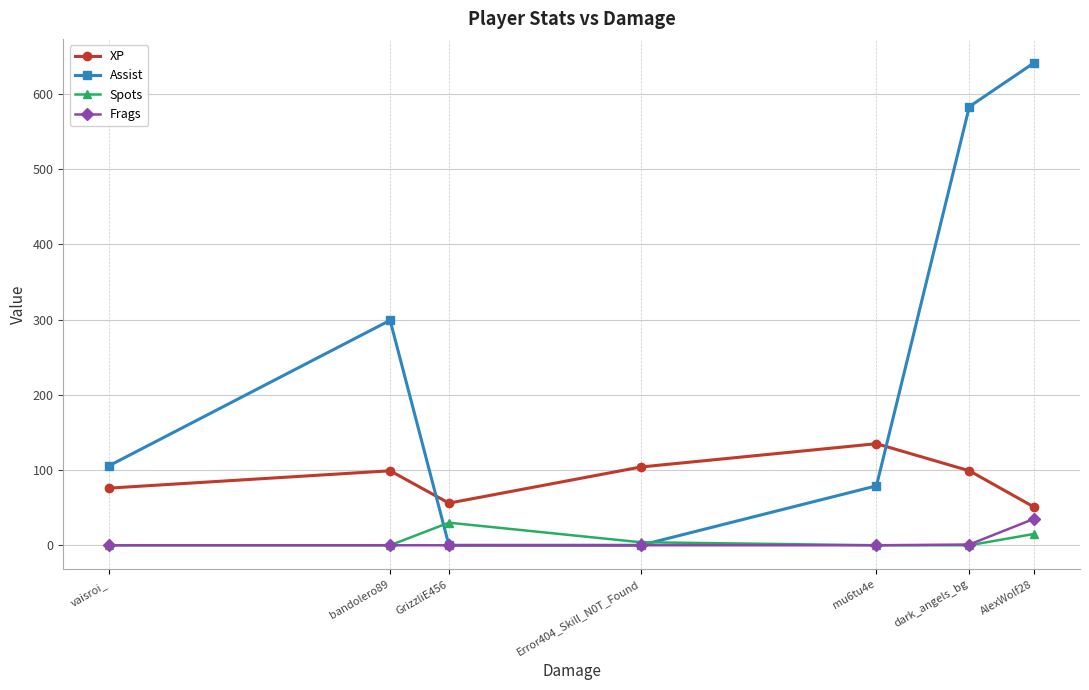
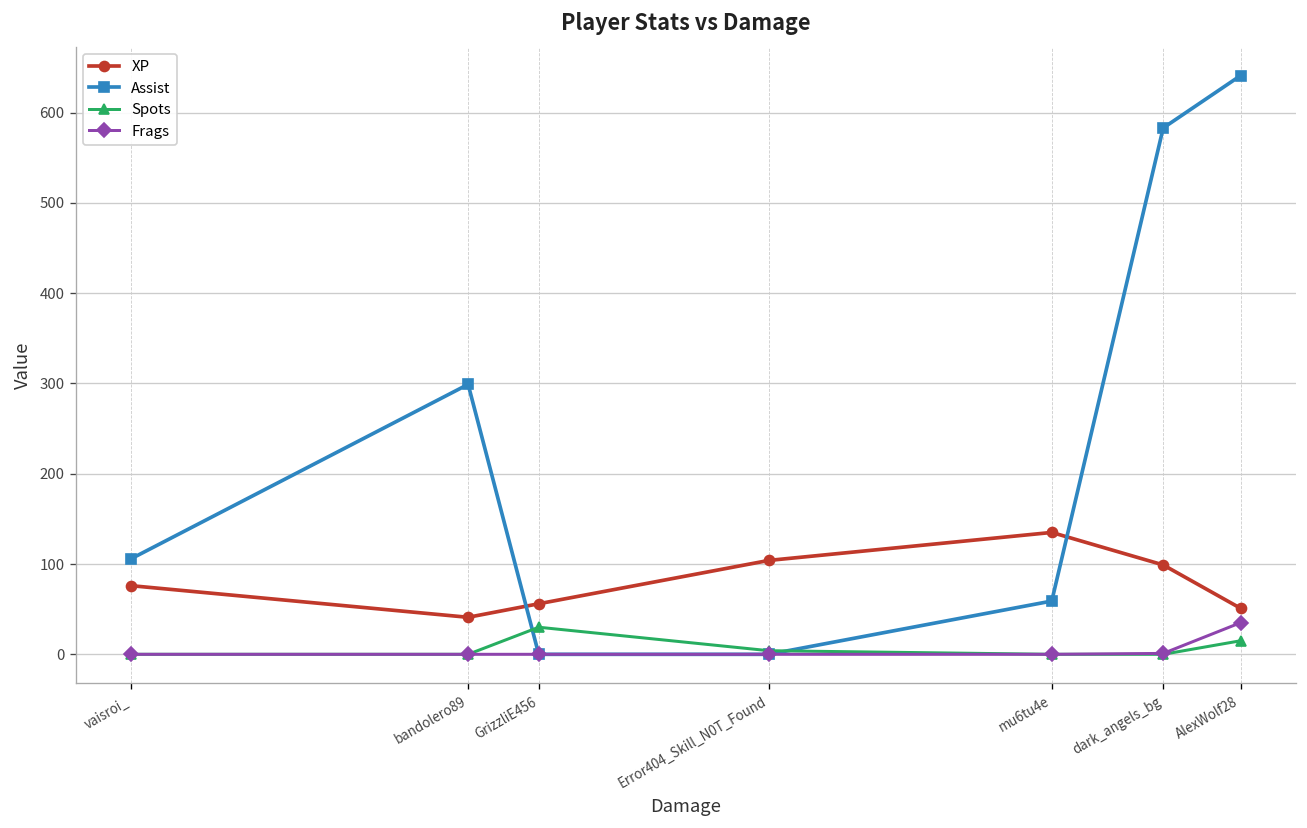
  {
    "XP": {
      "vaisroi_": 80,
-     "bandolero89": 100,
+     "bandolero89": 40,
      "GrizzliE456": 60,
      "Error404_Skill_N0T_Found": 100,
      "mu6tu4e": 140,
      "dark_angels_bg": 100,
      "AlexWolf28": 50
    },
    "Assist": {
      "vaisroi_": 110,
      "bandolero89": 300,
-     "mu6tu4e": 80,
+     "mu6tu4e": 60,
      "dark_angels_bg": 580,
      "AlexWolf28": 640
    },
    "Spots": {
      "GrizzliE456": 30,
      "Error404_Skill_N0T_Found": 0,
      "AlexWolf28": 20
    },
    "Frags": {
      "AlexWolf28": 40
    }
  }
